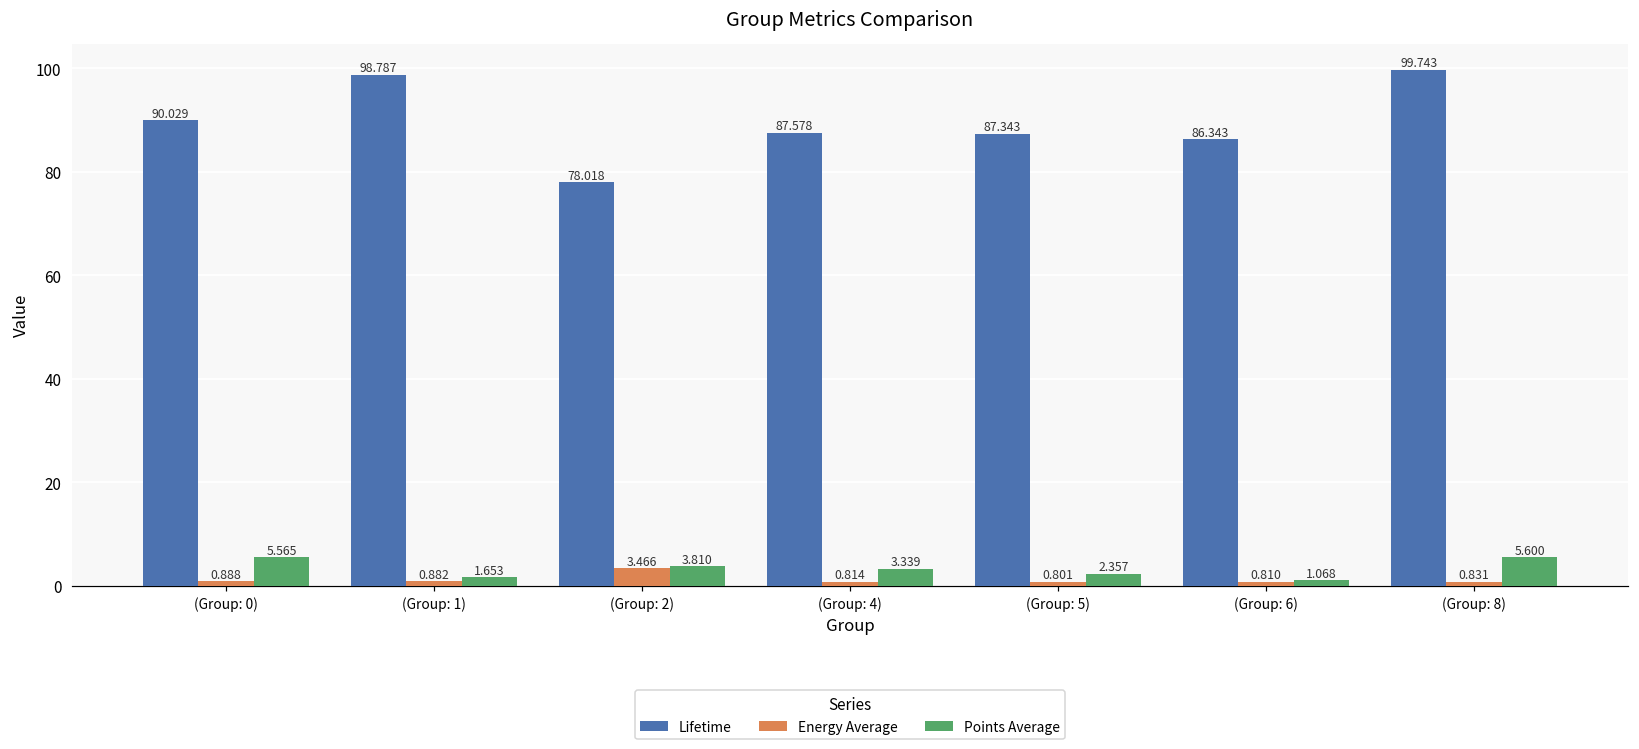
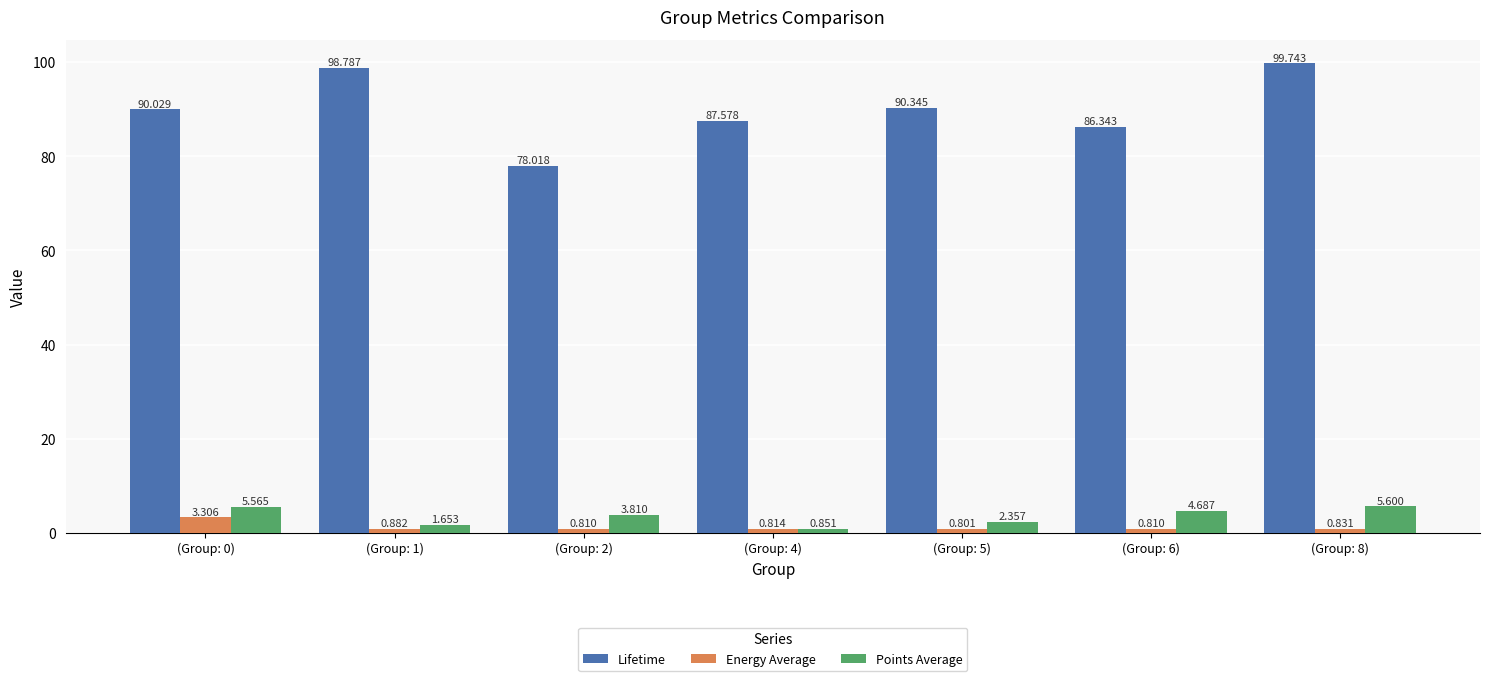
  {
    "Lifetime": {
      "(Group: 0)": 90.029,
      "(Group: 1)": 98.787,
      "(Group: 2)": 78.018,
      "(Group: 4)": 87.578,
-     "(Group: 5)": 87.343,
+     "(Group: 5)": 90.345,
      "(Group: 6)": 86.343,
      "(Group: 8)": 99.743
    },
    "Energy Average": {
-     "(Group: 0)": 0.888,
+     "(Group: 0)": 3.306,
      "(Group: 1)": 0.882,
-     "(Group: 2)": 3.466,
+     "(Group: 2)": 0.810,
      "(Group: 4)": 0.814,
      "(Group: 5)": 0.801,
      "(Group: 6)": 0.810,
      "(Group: 8)": 0.831
    },
    "Points Average": {
      "(Group: 0)": 5.565,
      "(Group: 1)": 1.653,
      "(Group: 2)": 3.810,
-     "(Group: 4)": 3.339,
+     "(Group: 4)": 0.851,
      "(Group: 5)": 2.357,
-     "(Group: 6)": 1.068,
+     "(Group: 6)": 4.687,
      "(Group: 8)": 5.600
    }
  }
